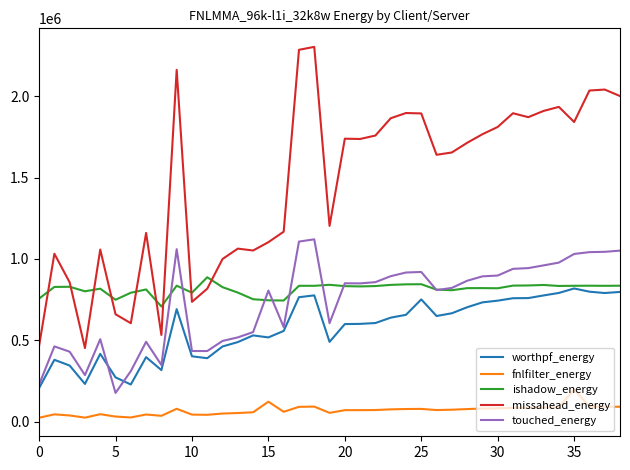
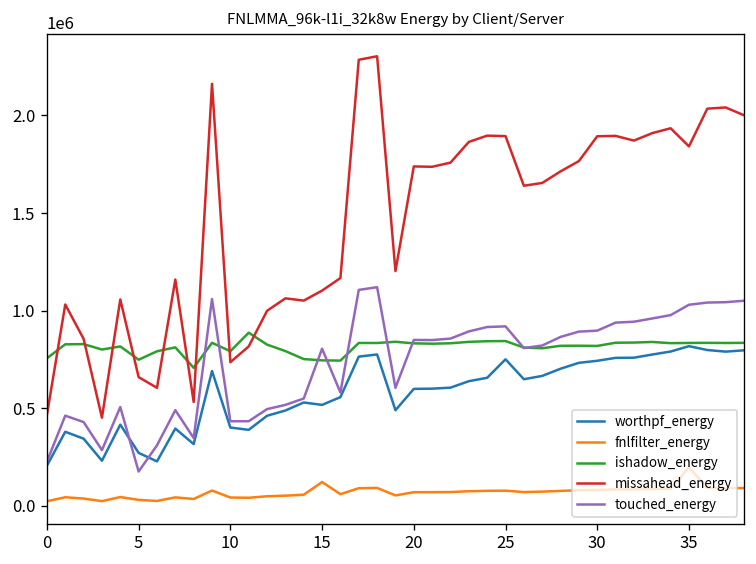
  {
    "worthpf_energy": {
      "0": 210000,
      "5": 270000,
      "10": 400000,
      "15": 520000,
      "20": 600000,
      "25": 750000,
      "30": 740000,
      "35": 820000
    },
    "fnlfilter_energy": {
      "0": 20000,
      "5": 30000,
      "10": 40000,
      "15": 120000,
      "20": 70000,
      "25": 80000
    },
    "ishadow_energy": {
      "0": 760000,
      "5": 750000,
      "10": 790000,
      "15": 750000,
      "20": 830000,
      "25": 840000,
      "30": 820000,
      "35": 830000
    },
    "missahead_energy": {
      "0": 470000,
      "5": 660000,
      "10": 740000,
      "15": 1100000,
      "20": 1740000,
      "25": 1890000,
-     "30": 1810000,
+     "30": 1890000,
      "35": 1840000
    },
    "touched_energy": {
      "0": 230000,
      "5": 180000,
      "10": 430000,
      "15": 810000,
      "20": 850000,
      "25": 920000,
      "30": 900000,
      "35": 1030000
    }
  }
